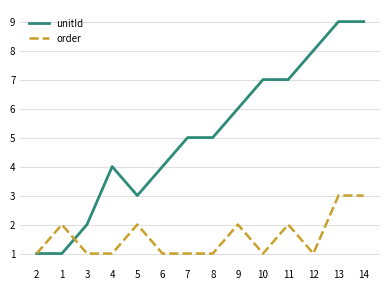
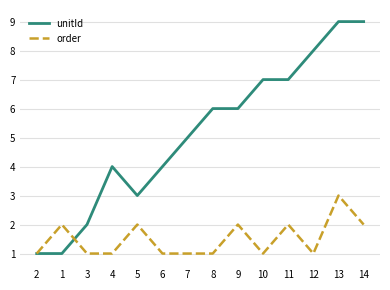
  {
    "unitId": {
      "1": 1,
      "3": 2,
      "4": 4,
      "5": 3,
      "6": 4,
      "7": 5,
-     "8": 5,
+     "8": 6,
      "9": 6,
      "10": 7,
      "11": 7,
      "12": 8,
      "13": 9,
      "14": 9
    },
    "order": {
      "1": 2,
      "3": 1,
      "4": 1,
      "5": 2,
      "6": 1,
      "7": 1,
      "8": 1,
      "9": 2,
      "10": 1,
      "11": 2,
      "12": 1,
      "13": 3,
-     "14": 3
+     "14": 2
    }
  }
